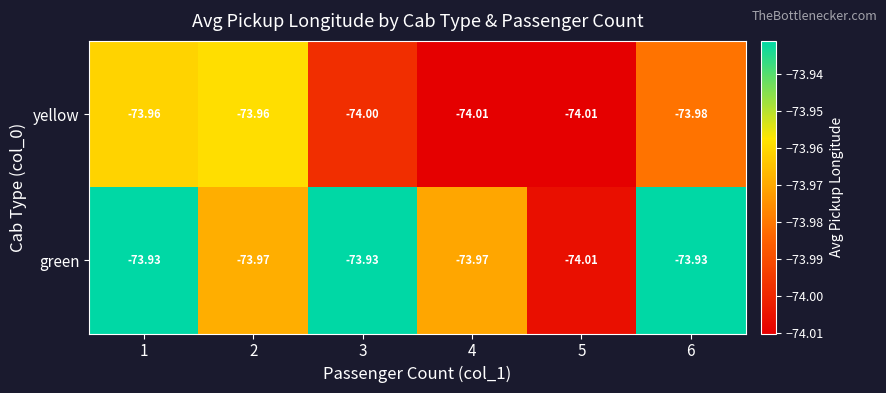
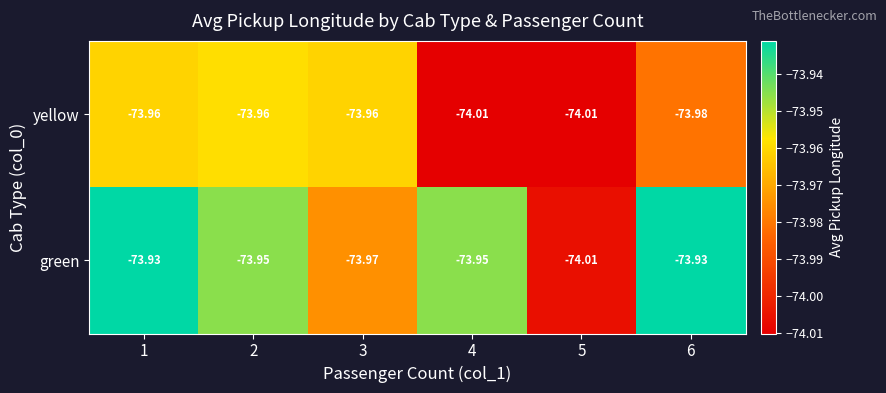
  {
    "yellow": {
      "1": -73.96,
      "2": -73.96,
-     "3": -74.00,
+     "3": -73.96,
      "4": -74.01,
      "5": -74.01,
      "6": -73.98
    },
    "green": {
      "1": -73.93,
-     "2": -73.97,
-     "3": -73.93,
-     "4": -73.97,
+     "2": -73.95,
+     "3": -73.97,
+     "4": -73.95,
      "5": -74.01,
      "6": -73.93
    }
  }
